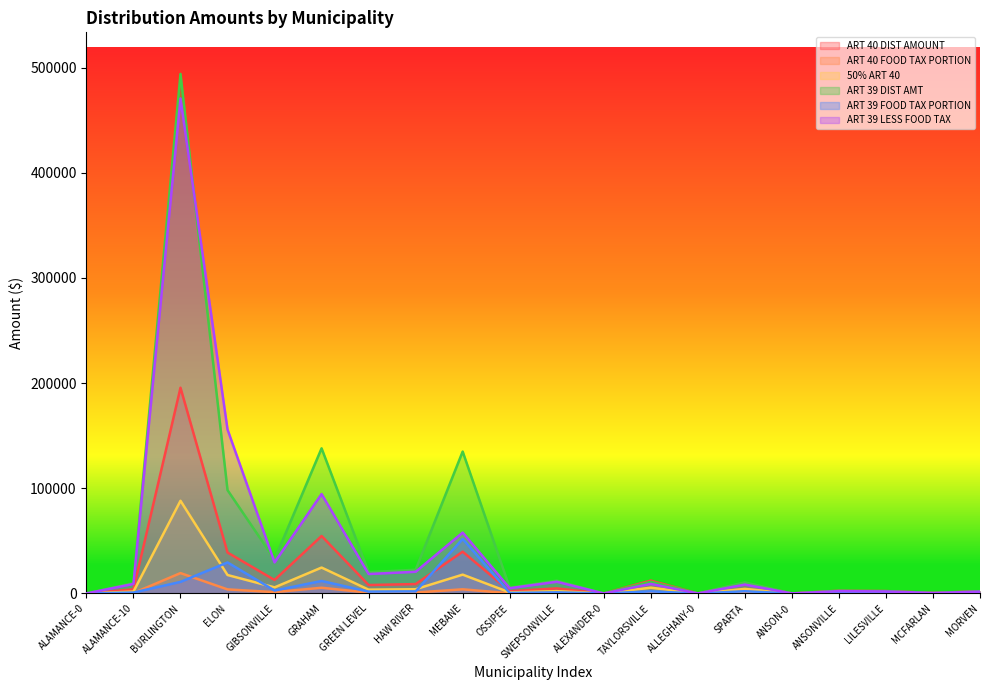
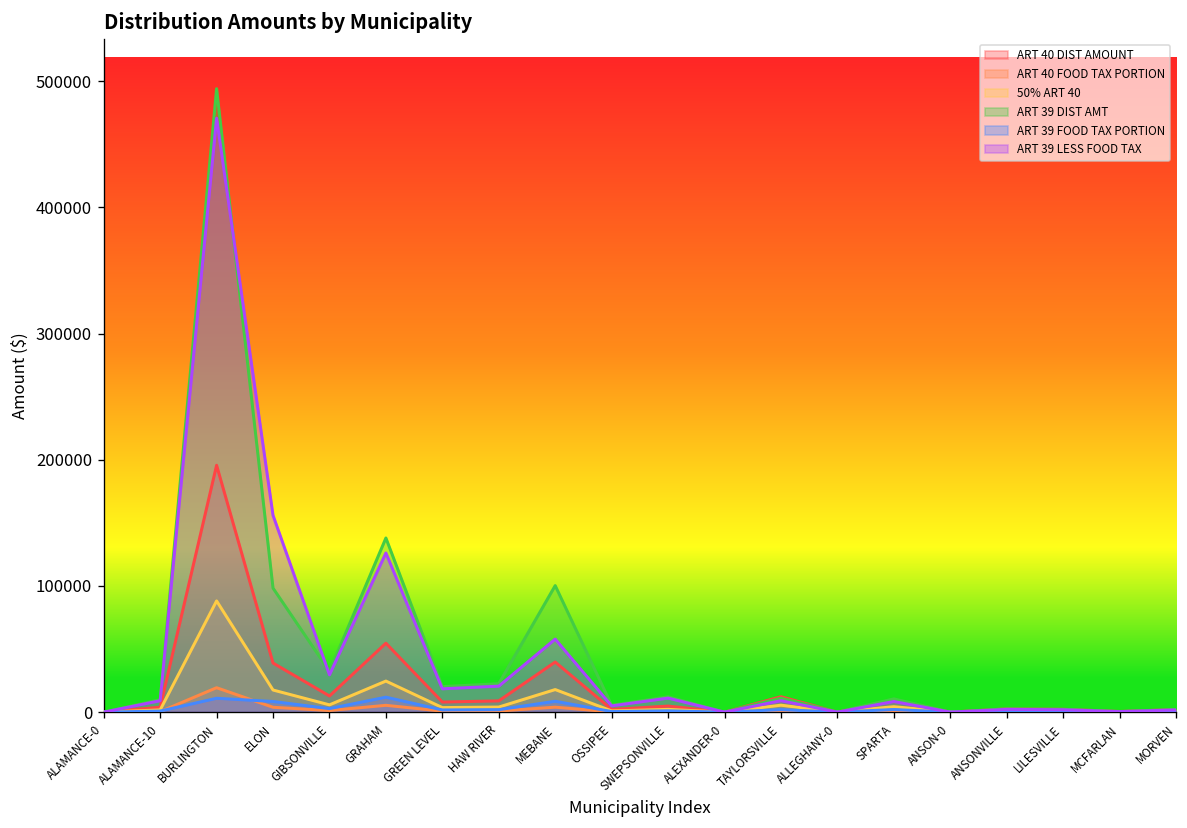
  {
    "ART 39 DIST AMT": {
      "BURLINGTON": 494000,
      "ELON": 98000,
      "GIBSONVILLE": 32000,
      "GRAHAM": 138000,
-     "MEBANE": 135000
+     "MEBANE": 100000
    },
    "ART 39 FOOD TAX PORTION": {
      "BURLINGTON": 11000,
-     "ELON": 29000,
+     "ELON": 8000,
      "GRAHAM": 12000,
-     "MEBANE": 52000
+     "MEBANE": 9000
    },
    "ART 39 LESS FOOD TAX": {
      "BURLINGTON": 471000,
      "ELON": 156000,
      "GIBSONVILLE": 30000,
-     "GRAHAM": 95000,
+     "GRAHAM": 126000,
      "MEBANE": 58000
    }
  }
